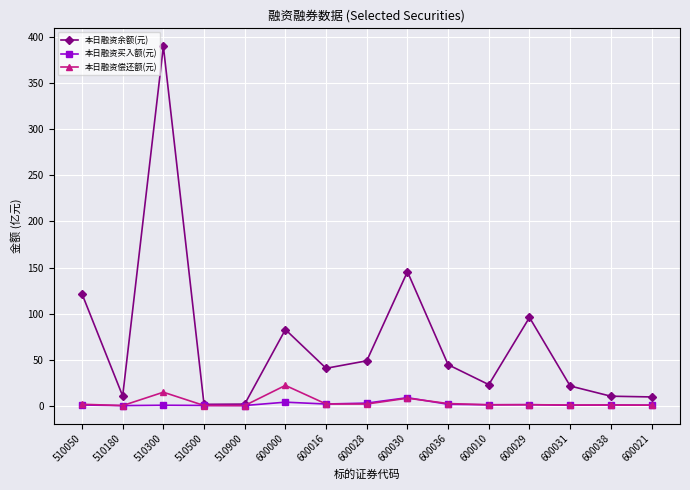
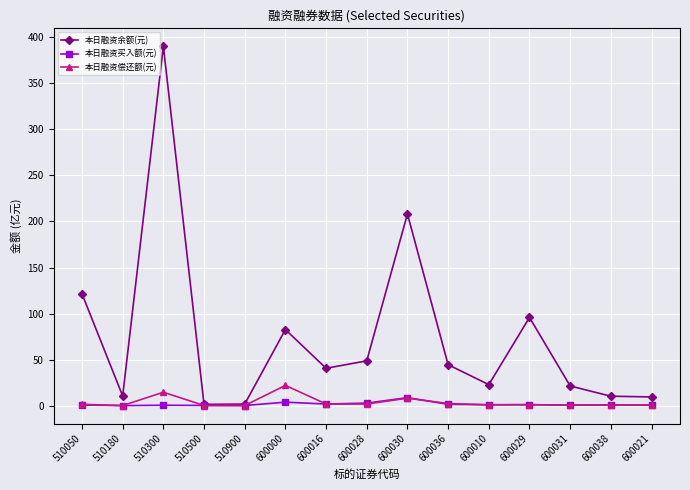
  {
    "本日融资余额(元)": {
      "510050": 120,
      "510180": 10,
      "510300": 390,
      "600000": 80,
      "600016": 40,
      "600028": 50,
-     "600030": 150,
+     "600030": 210,
      "600036": 40,
      "600010": 20,
      "600029": 100,
      "600031": 20,
      "600038": 10,
      "600021": 10
    },
    "本日融资买入额(元)": {
      "510300": 0,
      "600000": 0
    },
    "本日融资偿还额(元)": {
      "510300": 10,
      "600000": 20
    }
  }
